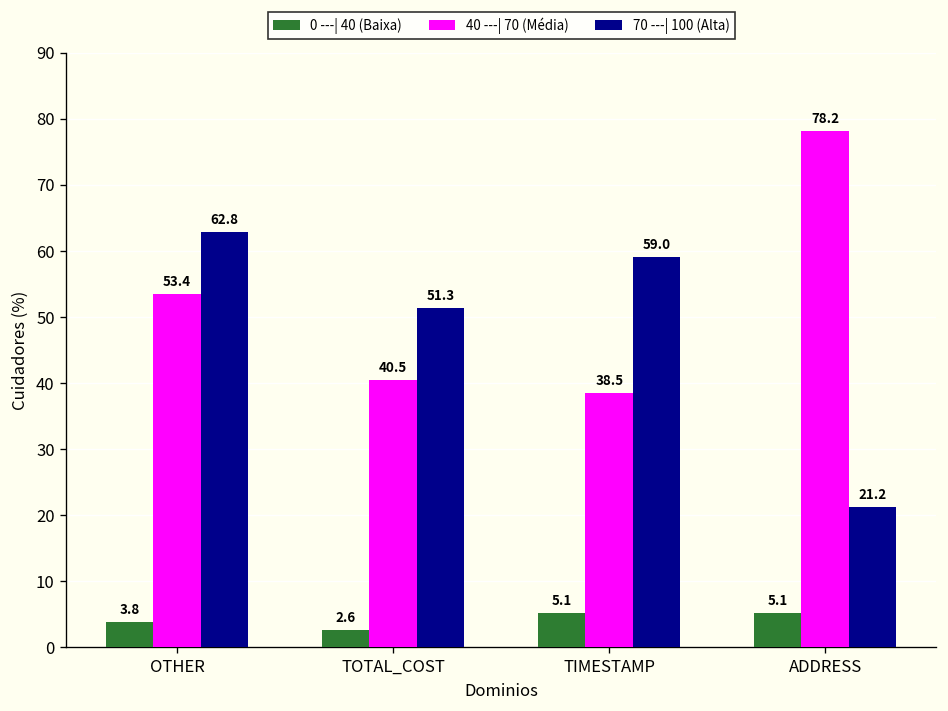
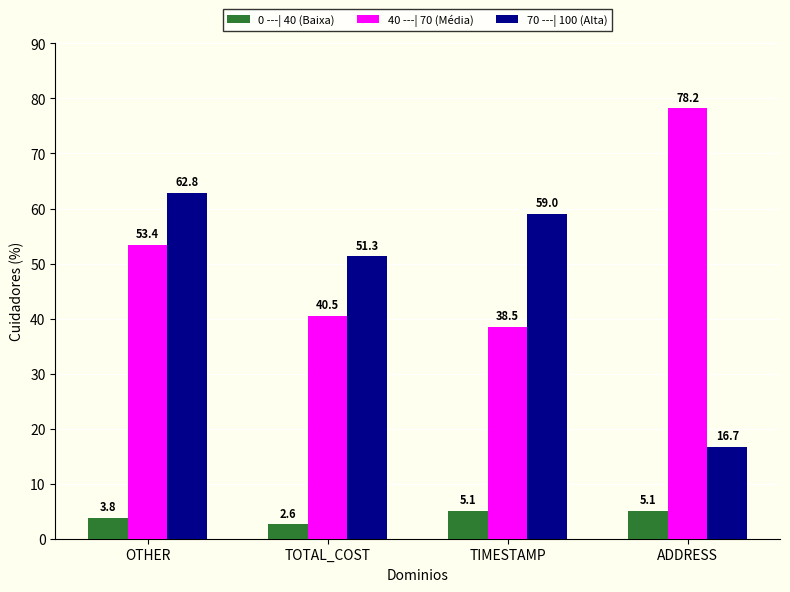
  {
    "0 ---| 40 (Baixa)": {
      "OTHER": 3.8,
      "TOTAL_COST": 2.6,
      "TIMESTAMP": 5.1,
      "ADDRESS": 5.1
    },
    "40 ---| 70 (Média)": {
      "OTHER": 53.4,
      "TOTAL_COST": 40.5,
      "TIMESTAMP": 38.5,
      "ADDRESS": 78.2
    },
    "70 ---| 100 (Alta)": {
      "OTHER": 62.8,
      "TOTAL_COST": 51.3,
      "TIMESTAMP": 59.0,
-     "ADDRESS": 21.2
+     "ADDRESS": 16.7
    }
  }
